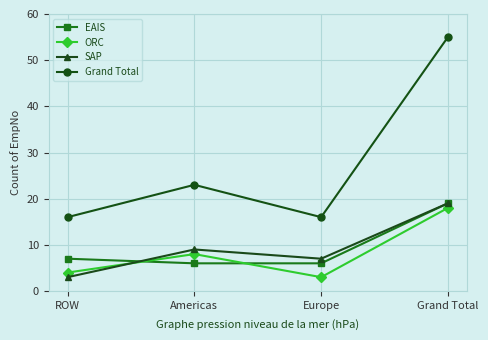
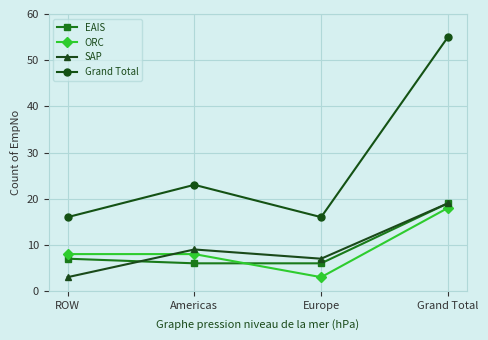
  {
    "ORC": {
-     "ROW": 4,
+     "ROW": 8,
      "Americas": 8,
      "Europe": 3,
      "Grand Total": 18
    }
  }
